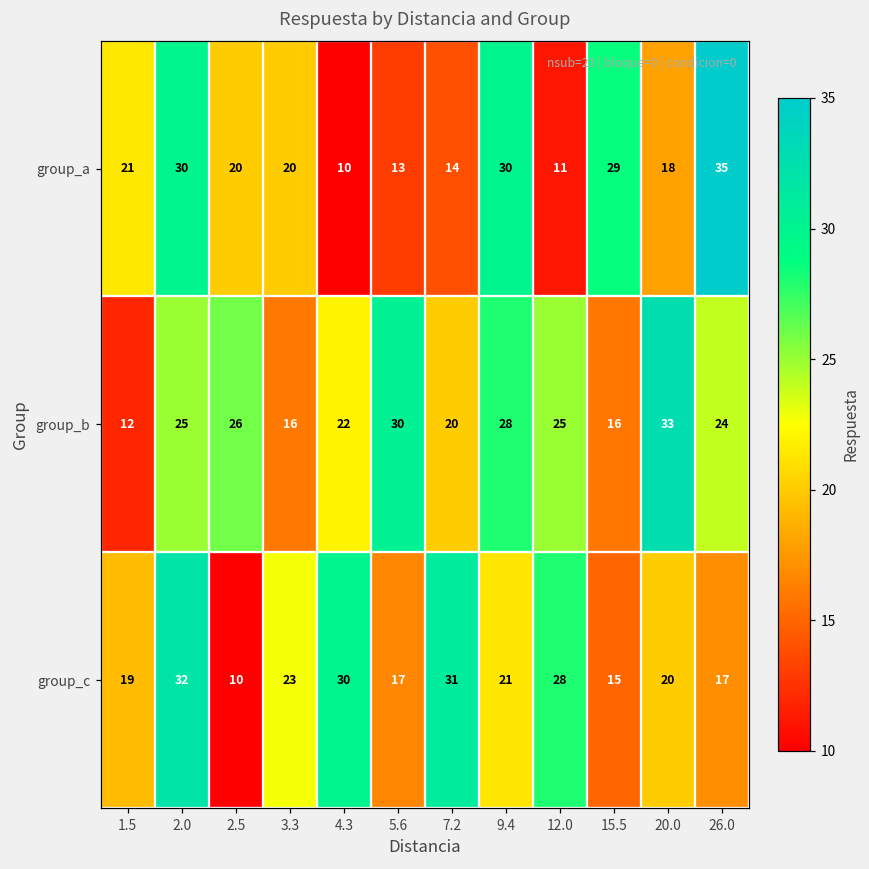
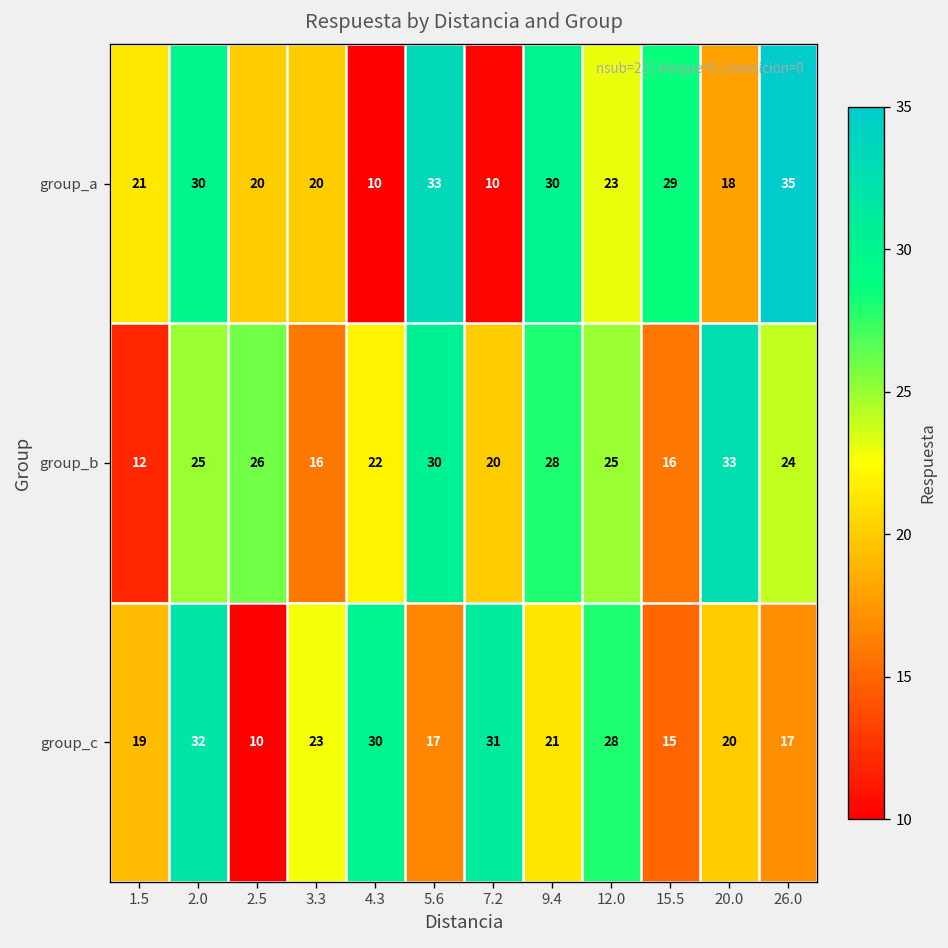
  {
    "group_a": {
      "1.5": 21,
      "2.0": 30,
      "2.5": 20,
      "3.3": 20,
      "4.3": 10,
-     "5.6": 13,
-     "7.2": 14,
+     "5.6": 33,
+     "7.2": 10,
      "9.4": 30,
-     "12.0": 11,
+     "12.0": 23,
      "15.5": 29,
      "26.0": 35
    },
    "group_b": {
      "1.5": 12,
      "2.0": 25,
      "2.5": 26,
      "3.3": 16,
      "4.3": 22,
      "5.6": 30,
      "7.2": 20,
      "9.4": 28,
      "12.0": 25,
      "15.5": 16,
      "20.0": 33,
      "26.0": 24
    },
    "group_c": {
      "1.5": 19,
      "2.0": 32,
      "2.5": 10,
      "3.3": 23,
      "4.3": 30,
      "5.6": 17,
      "7.2": 31,
      "9.4": 21,
      "12.0": 28,
      "15.5": 15,
      "20.0": 20,
      "26.0": 17
    }
  }
